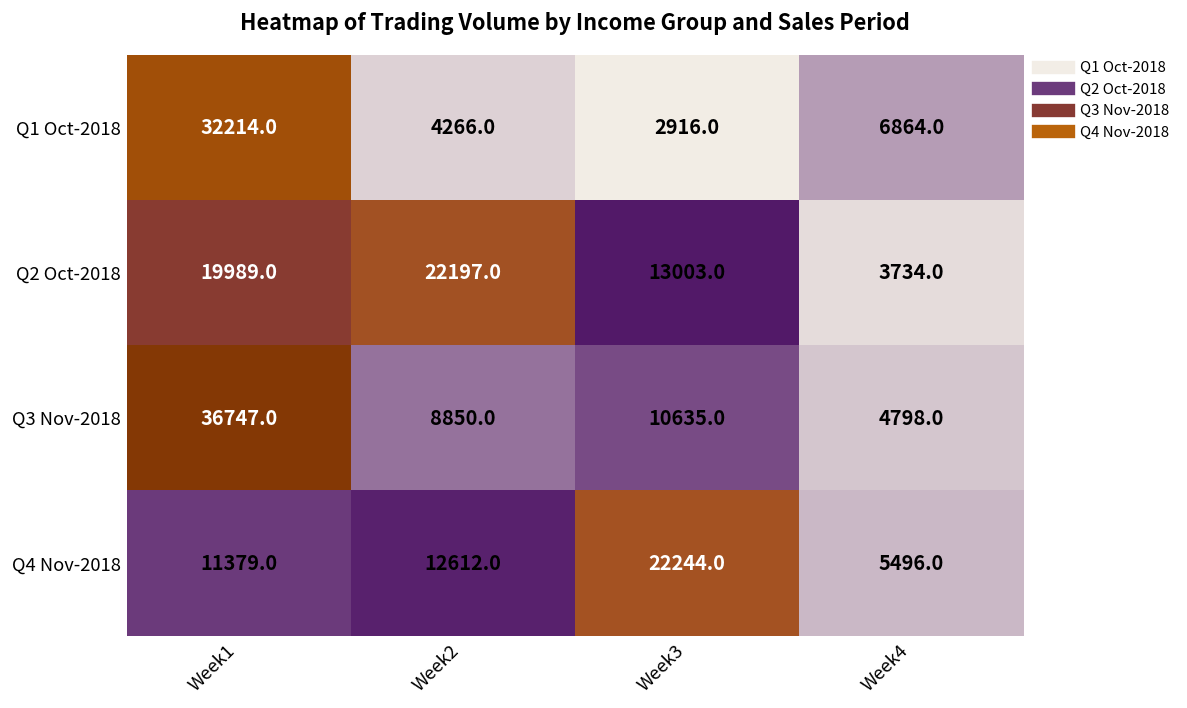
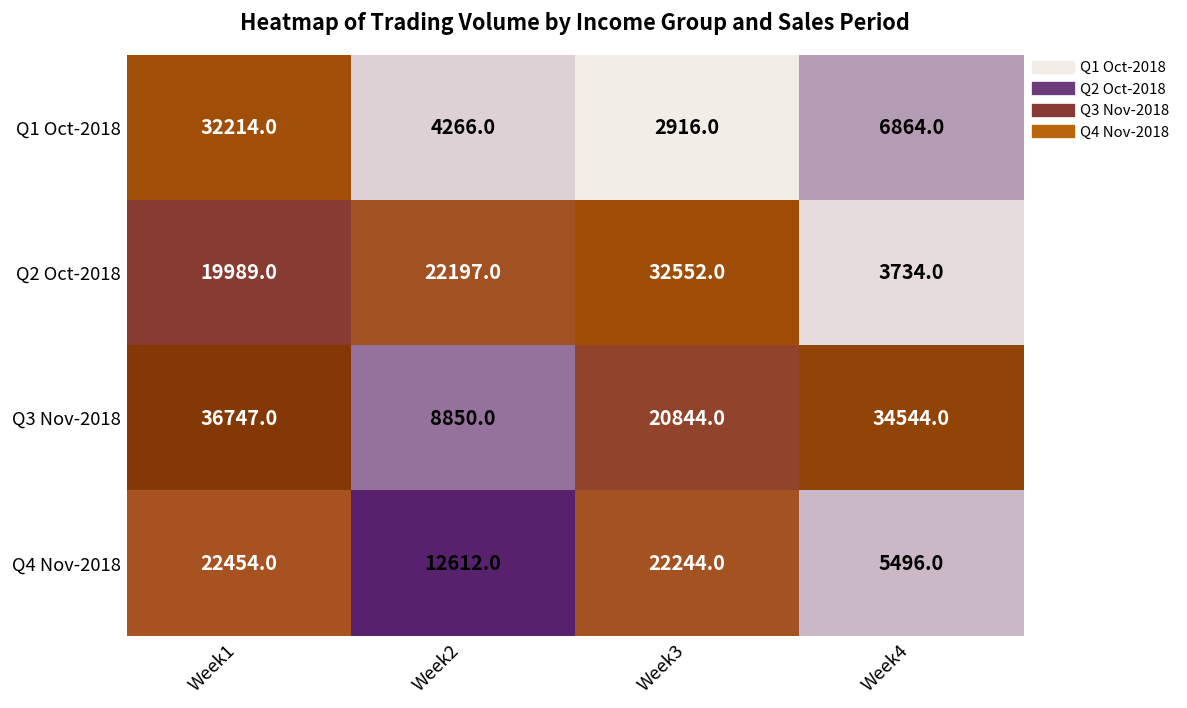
  {
    "Q1 Oct-2018": {
      "Week1": 32214.0,
      "Week2": 4266.0,
      "Week3": 2916.0,
      "Week4": 6864.0
    },
    "Q2 Oct-2018": {
      "Week1": 19989.0,
      "Week2": 22197.0,
-     "Week3": 13003.0,
+     "Week3": 32552.0,
      "Week4": 3734.0
    },
    "Q3 Nov-2018": {
      "Week1": 36747.0,
      "Week2": 8850.0,
-     "Week3": 10635.0,
-     "Week4": 4798.0
+     "Week3": 20844.0,
+     "Week4": 34544.0
    },
    "Q4 Nov-2018": {
-     "Week1": 11379.0,
+     "Week1": 22454.0,
      "Week2": 12612.0,
      "Week3": 22244.0,
      "Week4": 5496.0
    }
  }
